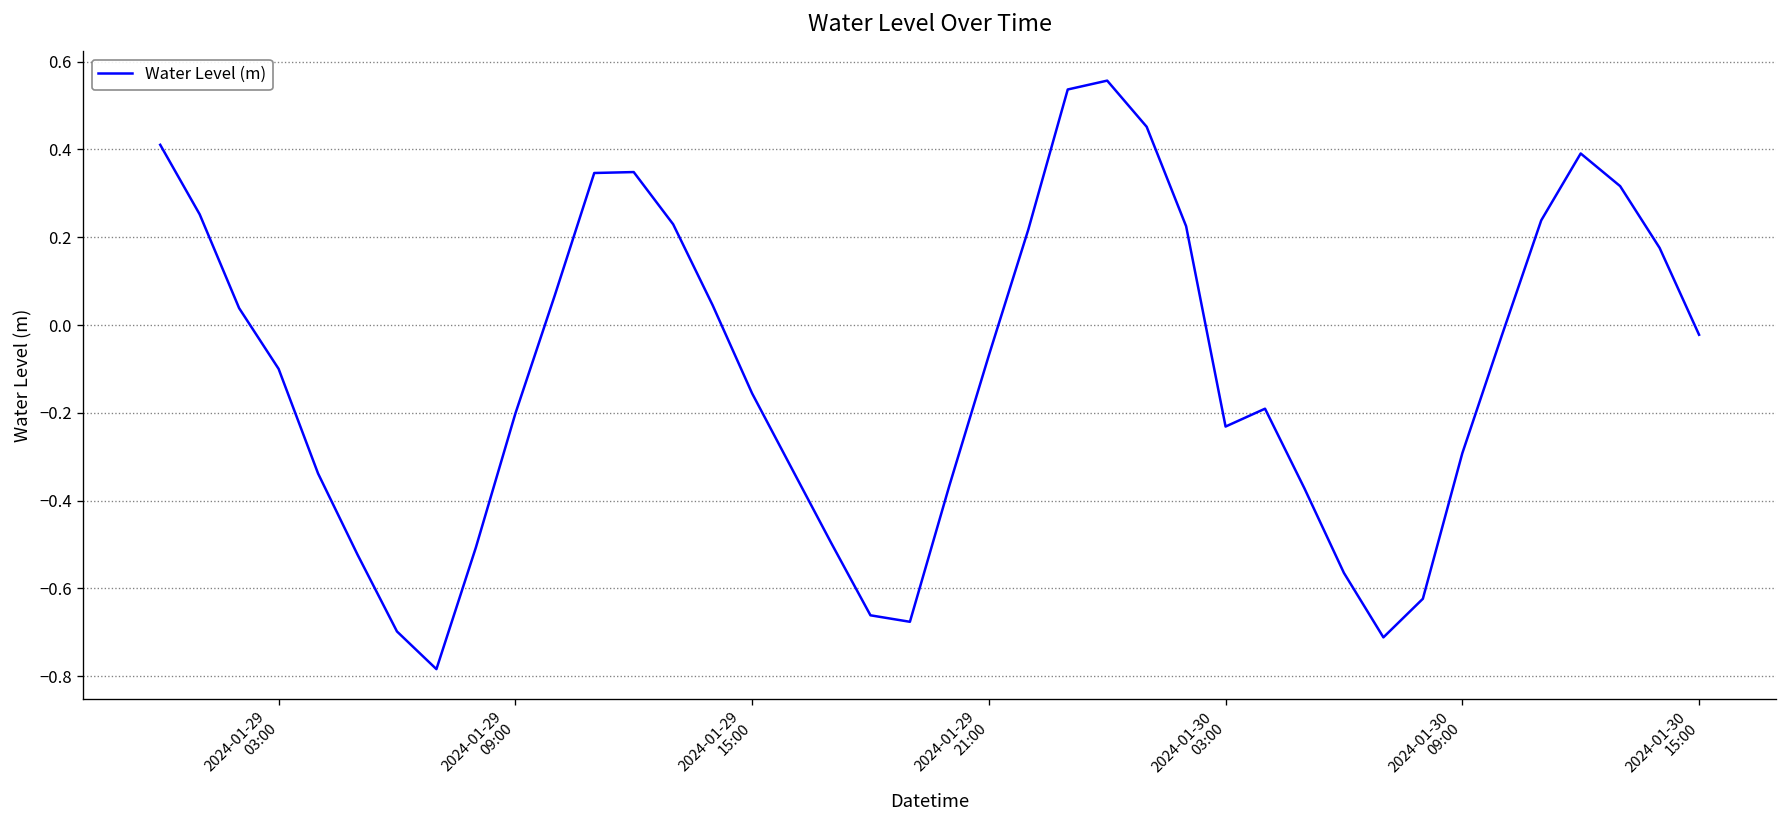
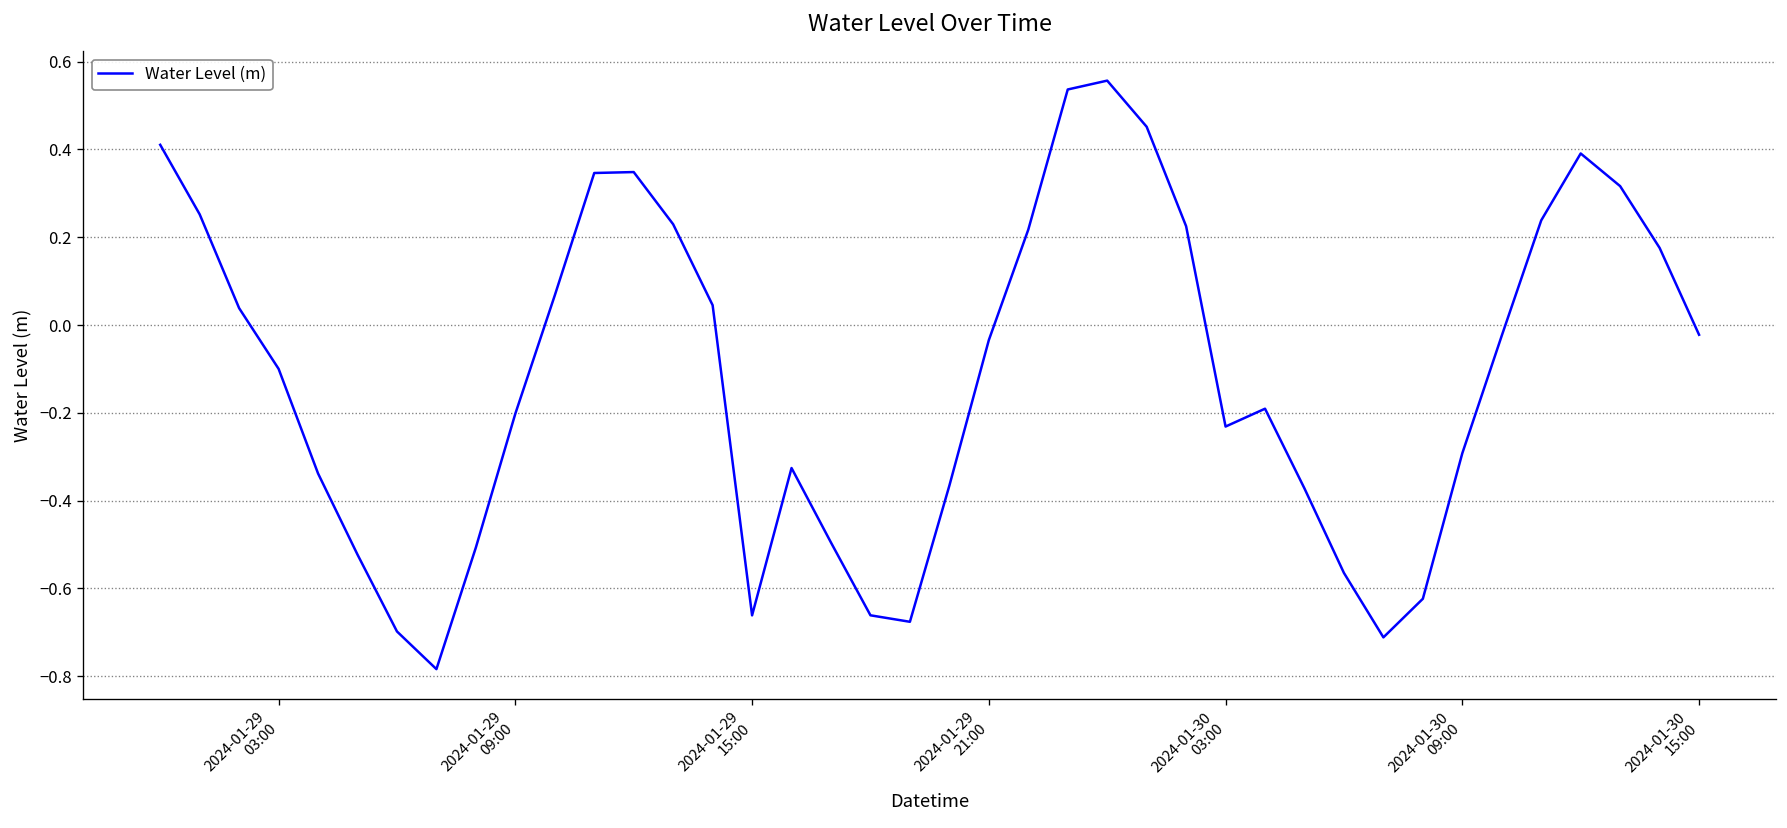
  {
    "2024-01-29 03:00": -0.10,
    "2024-01-29 09:00": -0.20,
-   "2024-01-29 15:00": -0.16,
-   "2024-01-29 21:00": -0.07,
+   "2024-01-29 15:00": -0.66,
+   "2024-01-29 21:00": -0.03,
    "2024-01-30 03:00": -0.23,
    "2024-01-30 09:00": -0.29,
    "2024-01-30 15:00": -0.02
  }
